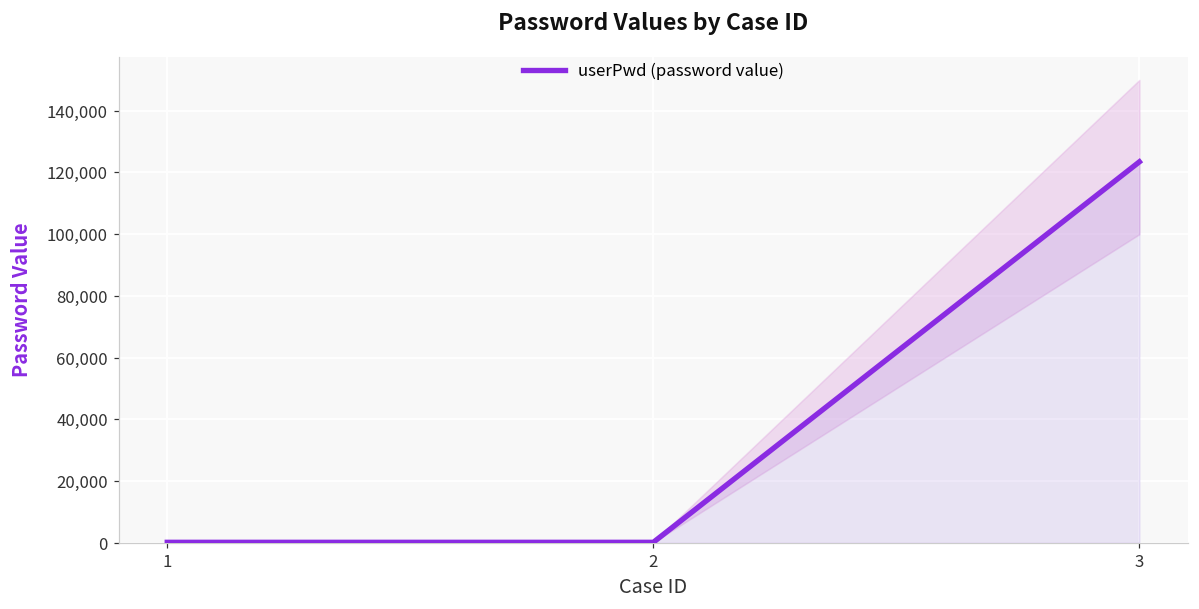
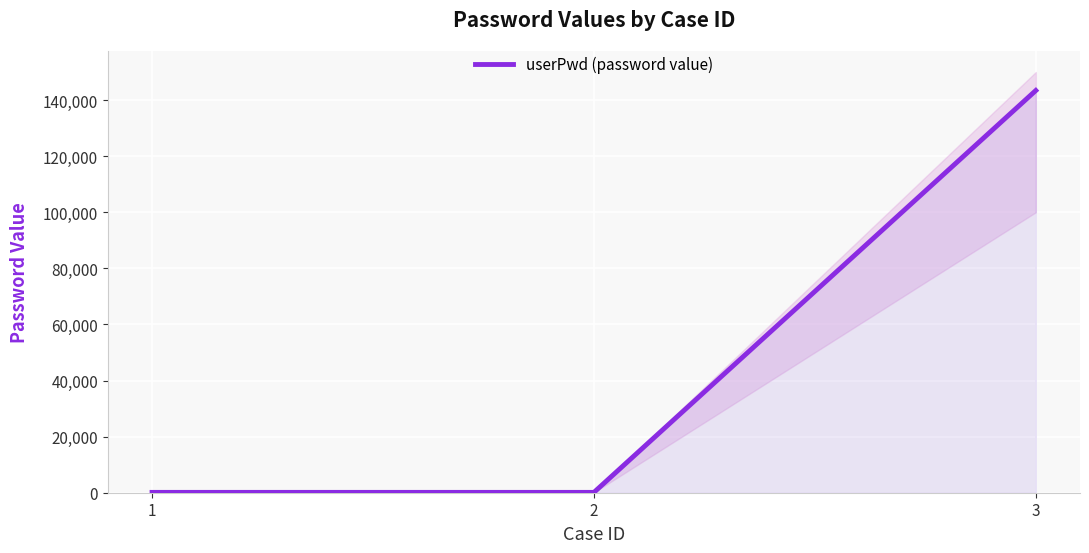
  {
    "userPwd (password value)": {
-     "3": "123,000"
+     "3": "143,000"
    }
  }
